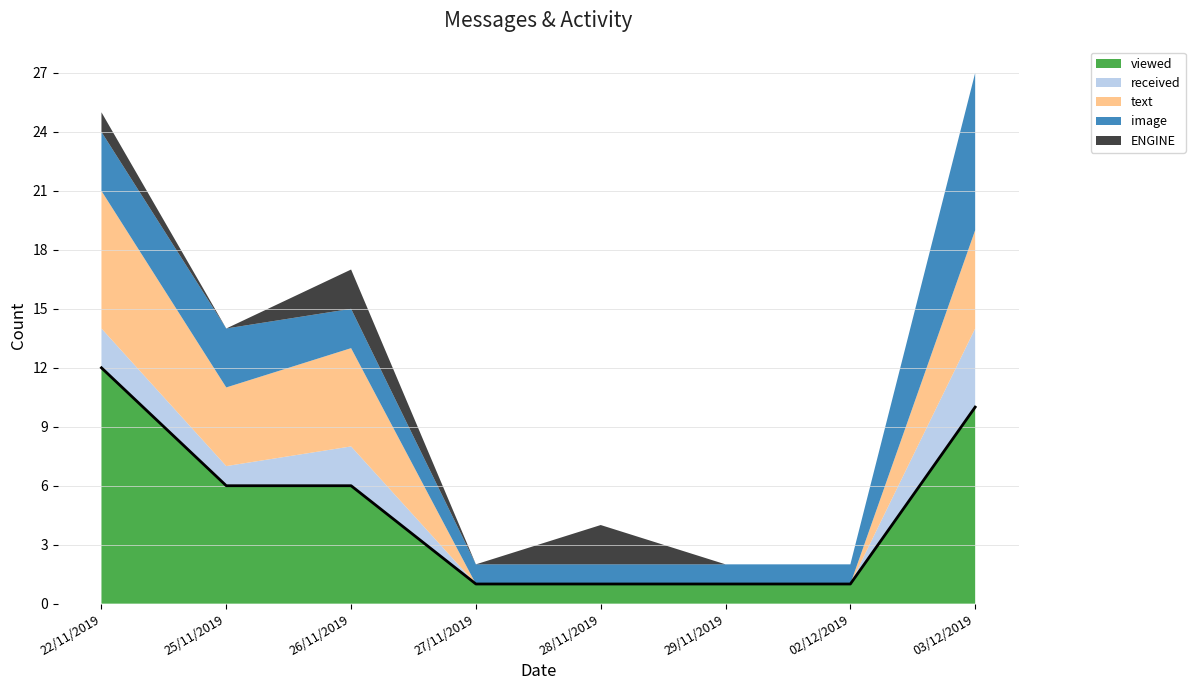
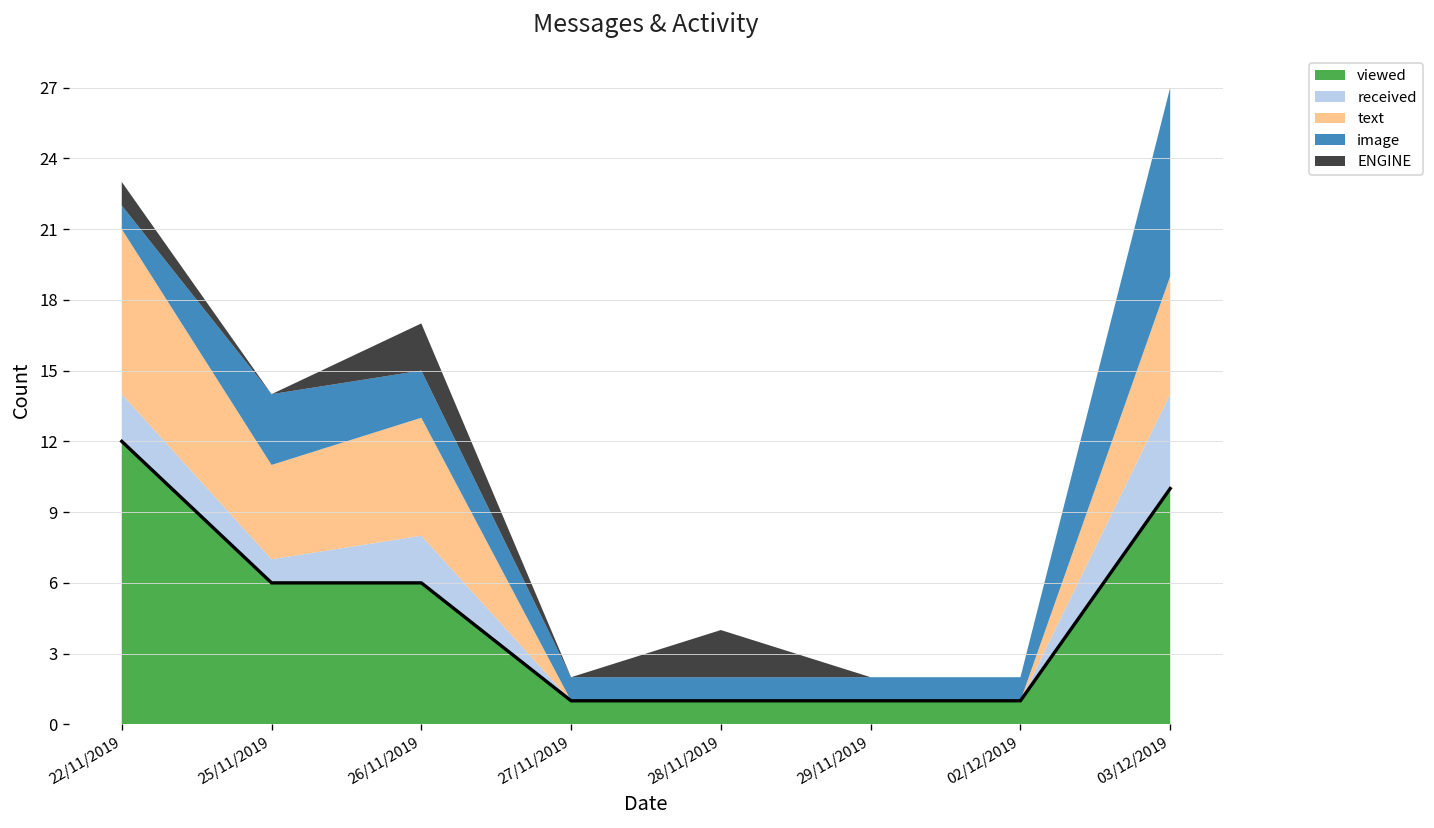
  {
    "viewed": {
      "22/11/2019": 12,
      "25/11/2019": 6,
      "26/11/2019": 6,
      "03/12/2019": 10
    },
    "received": {
      "22/11/2019": 2,
      "25/11/2019": 1,
      "26/11/2019": 2,
      "03/12/2019": 4
    },
    "text": {
      "22/11/2019": 7,
      "25/11/2019": 4,
      "26/11/2019": 5,
      "03/12/2019": 5
    },
    "image": {
-     "22/11/2019": 3,
+     "22/11/2019": 1,
      "26/11/2019": 2,
      "28/11/2019": 1
    },
    "ENGINE": {
      "22/11/2019": 1,
      "26/11/2019": 2,
      "28/11/2019": 2
    }
  }
